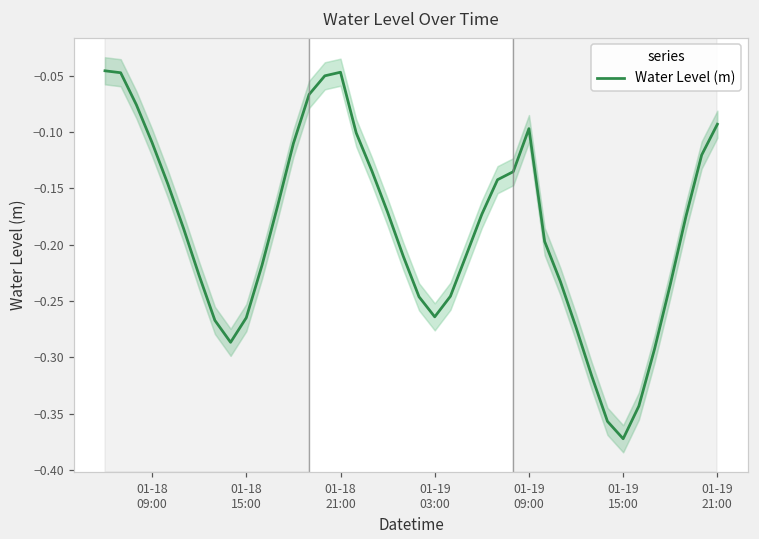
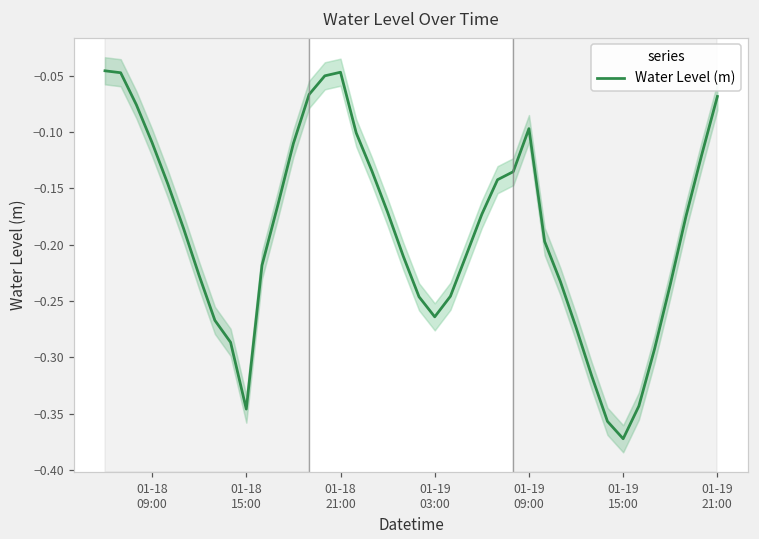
  {
    "Water Level (m)": {
      "01-18 09:00": -0.109,
-     "01-18 15:00": -0.265,
+     "01-18 15:00": -0.346,
      "01-18 21:00": -0.047,
      "01-19 03:00": -0.264,
      "01-19 09:00": -0.097,
      "01-19 15:00": -0.372,
-     "01-19 21:00": -0.093
+     "01-19 21:00": -0.068
    }
  }
